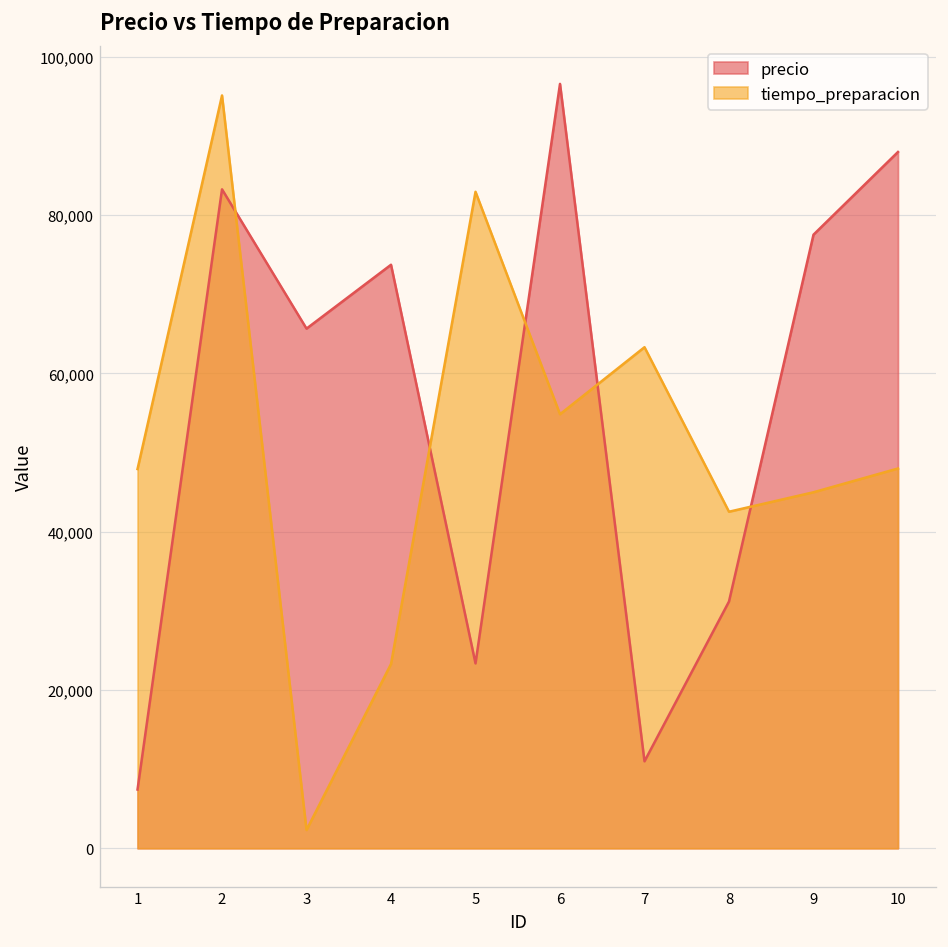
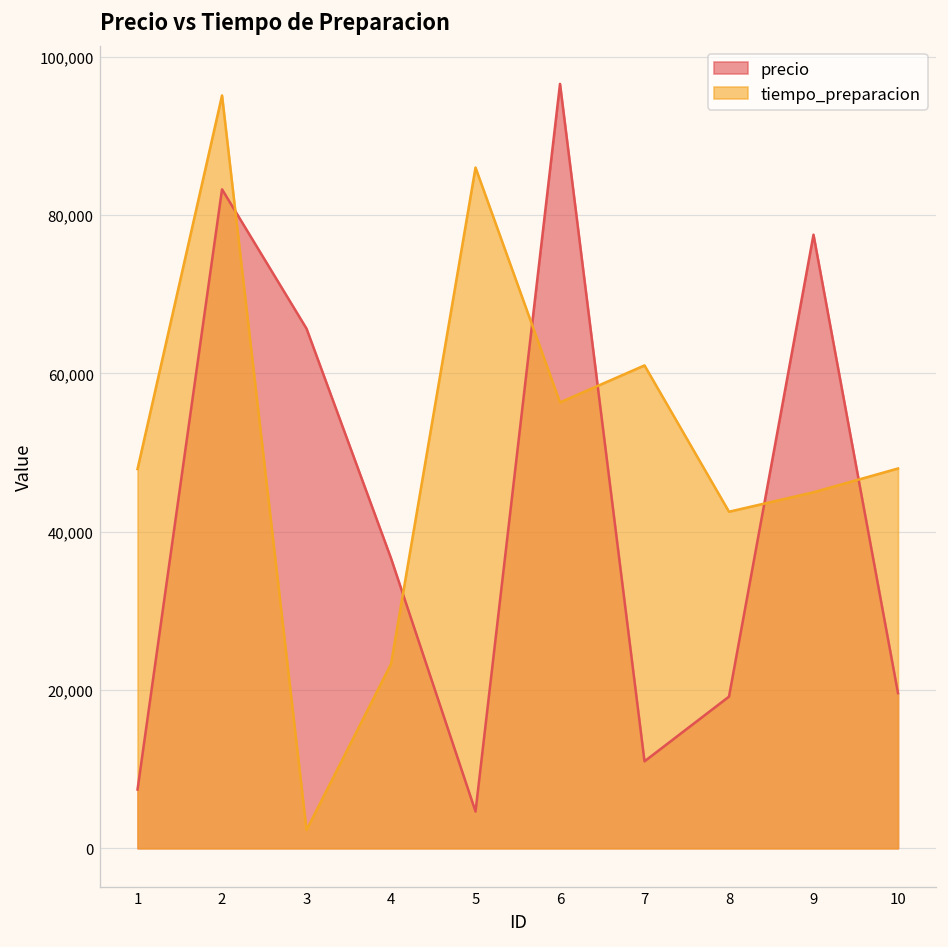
  {
    "precio": {
      "1": "7,000",
      "2": "83,000",
      "3": "66,000",
-     "4": "74,000",
-     "5": "23,000",
+     "4": "37,000",
+     "5": "5,000",
      "6": "97,000",
      "7": "11,000",
-     "8": "31,000",
+     "8": "19,000",
      "9": "78,000",
-     "10": "88,000"
+     "10": "20,000"
    },
    "tiempo_preparacion": {
      "1": "48,000",
      "2": "95,000",
      "3": "2,000",
      "4": "23,000",
-     "5": "83,000",
-     "6": "55,000",
-     "7": "63,000",
+     "5": "86,000",
+     "6": "56,000",
+     "7": "61,000",
      "8": "43,000",
      "9": "45,000",
      "10": "48,000"
    }
  }
